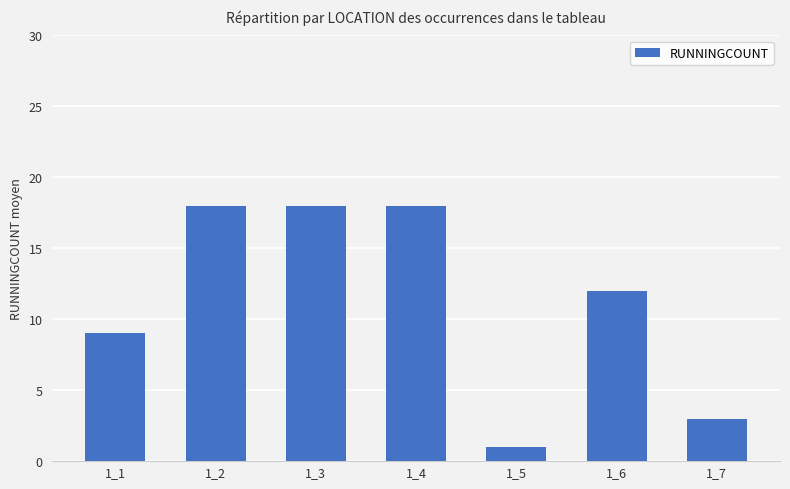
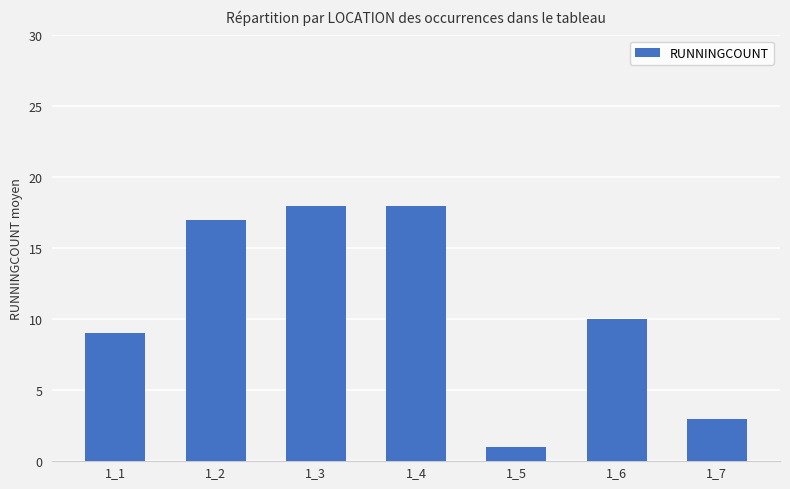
  {
    "1_1": 9,
-   "1_2": 18,
+   "1_2": 17,
    "1_3": 18,
    "1_4": 18,
    "1_5": 1,
-   "1_6": 12,
+   "1_6": 10,
    "1_7": 3
  }
